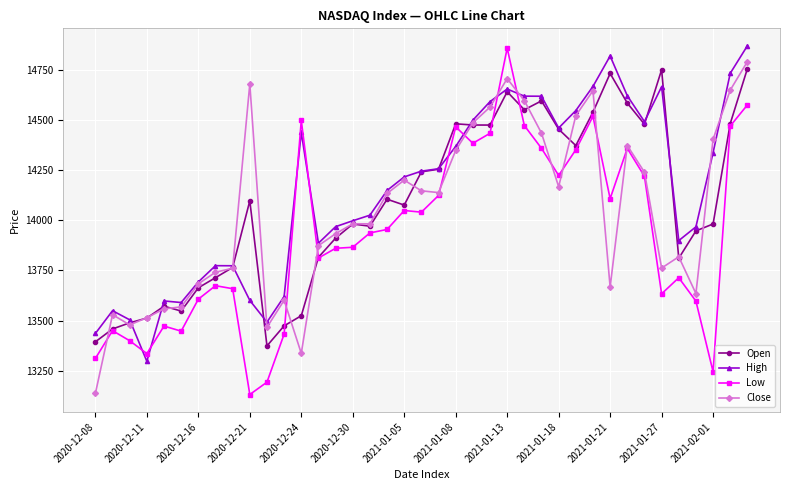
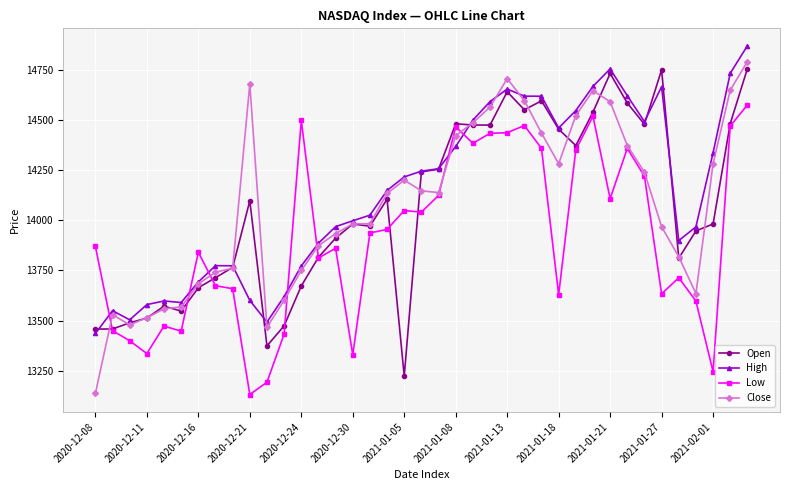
  {
    "Open": {
-     "2020-12-08": 13390,
+     "2020-12-08": 13460,
      "2020-12-16": 13660,
      "2020-12-21": 14100,
-     "2020-12-24": 13520,
-     "2021-01-05": 14080,
+     "2020-12-24": 13670,
+     "2021-01-05": 13220,
      "2021-01-08": 14480,
      "2021-01-13": 14640,
      "2021-01-21": 14730,
      "2021-01-27": 14750,
      "2021-02-01": 13980
    },
    "High": {
      "2020-12-08": 13440,
-     "2020-12-11": 13300,
+     "2020-12-11": 13580,
      "2020-12-21": 13600,
-     "2020-12-24": 14440,
+     "2020-12-24": 13770,
      "2020-12-30": 14000,
      "2021-01-05": 14220,
      "2021-01-08": 14370,
      "2021-01-13": 14650,
-     "2021-01-21": 14820,
+     "2021-01-21": 14750,
      "2021-01-27": 14660,
      "2021-02-01": 14340
    },
    "Low": {
-     "2020-12-08": 13310,
+     "2020-12-08": 13870,
      "2020-12-11": 13340,
-     "2020-12-16": 13610,
+     "2020-12-16": 13840,
      "2020-12-21": 13130,
      "2020-12-24": 14500,
-     "2020-12-30": 13860,
+     "2020-12-30": 13330,
      "2021-01-05": 14050,
      "2021-01-08": 14470,
-     "2021-01-13": 14860,
-     "2021-01-18": 14220,
+     "2021-01-13": 14440,
+     "2021-01-18": 13630,
      "2021-01-21": 14110,
      "2021-01-27": 13630,
      "2021-02-01": 13240
    },
    "Close": {
      "2020-12-08": 13140,
      "2020-12-21": 14680,
-     "2020-12-24": 13340,
+     "2020-12-24": 13750,
      "2021-01-05": 14200,
-     "2021-01-08": 14350,
+     "2021-01-08": 14420,
      "2021-01-13": 14710,
-     "2021-01-18": 14170,
-     "2021-01-21": 13670,
-     "2021-01-27": 13760,
-     "2021-02-01": 14400
+     "2021-01-18": 14280,
+     "2021-01-21": 14590,
+     "2021-01-27": 13970,
+     "2021-02-01": 14280
    }
  }
